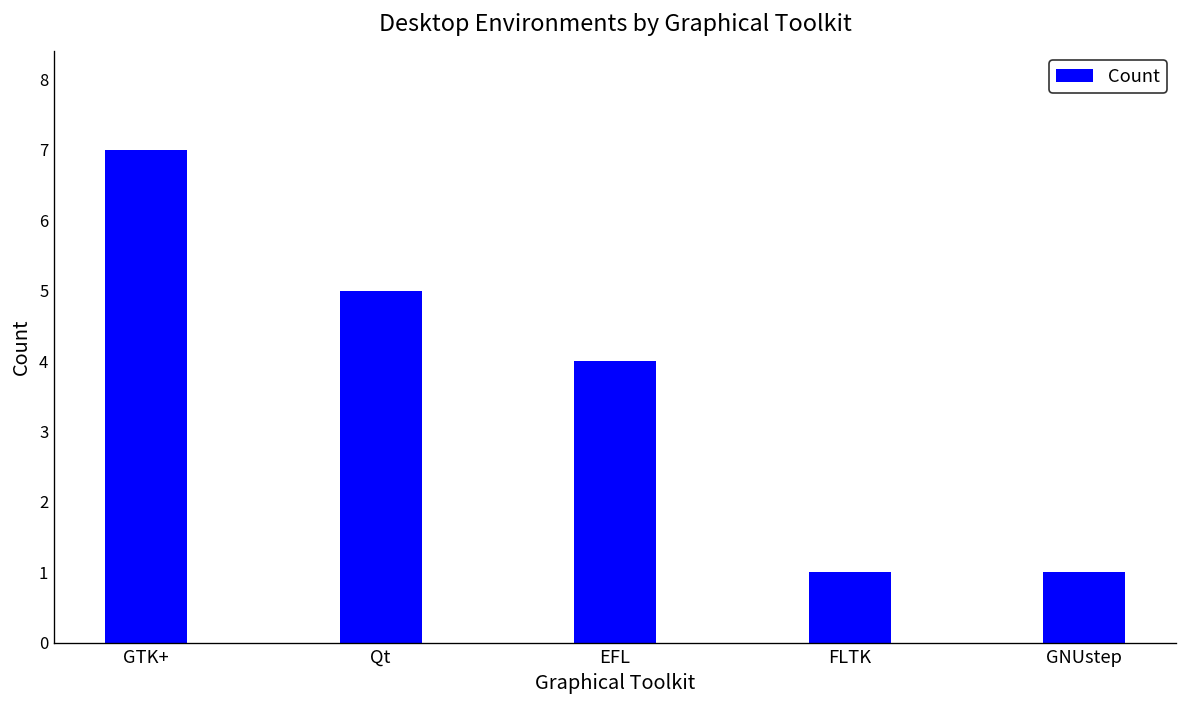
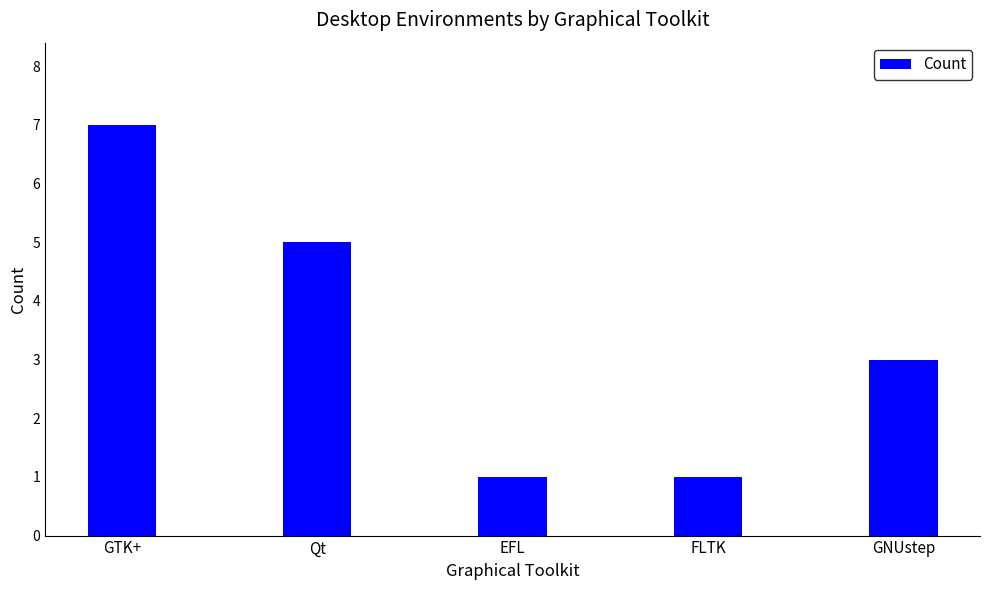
  {
    "GTK+": 7,
    "Qt": 5,
-   "EFL": 4,
+   "EFL": 1,
    "FLTK": 1,
-   "GNUstep": 1
+   "GNUstep": 3
  }
